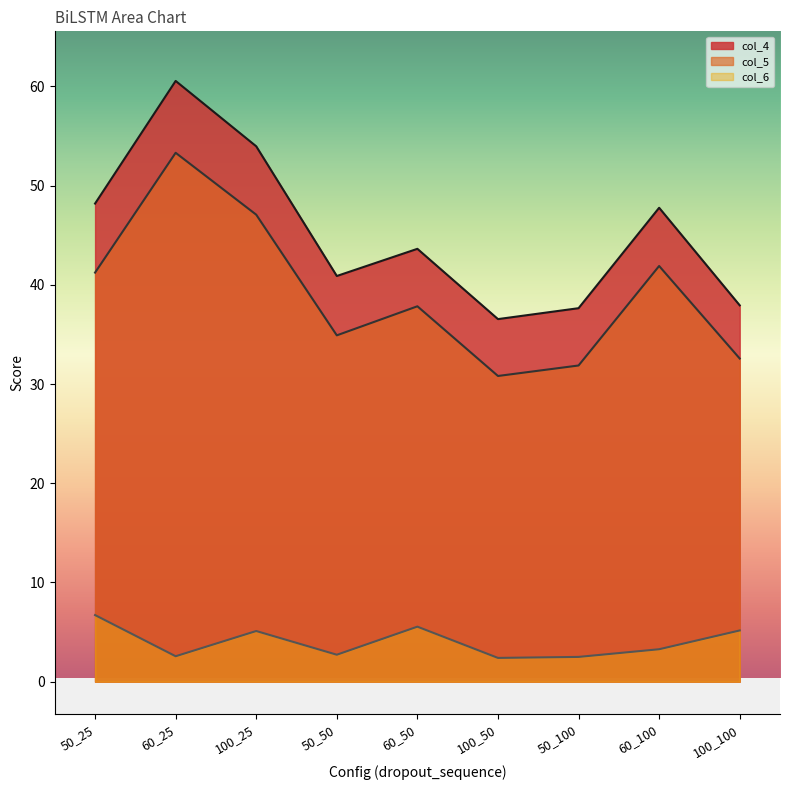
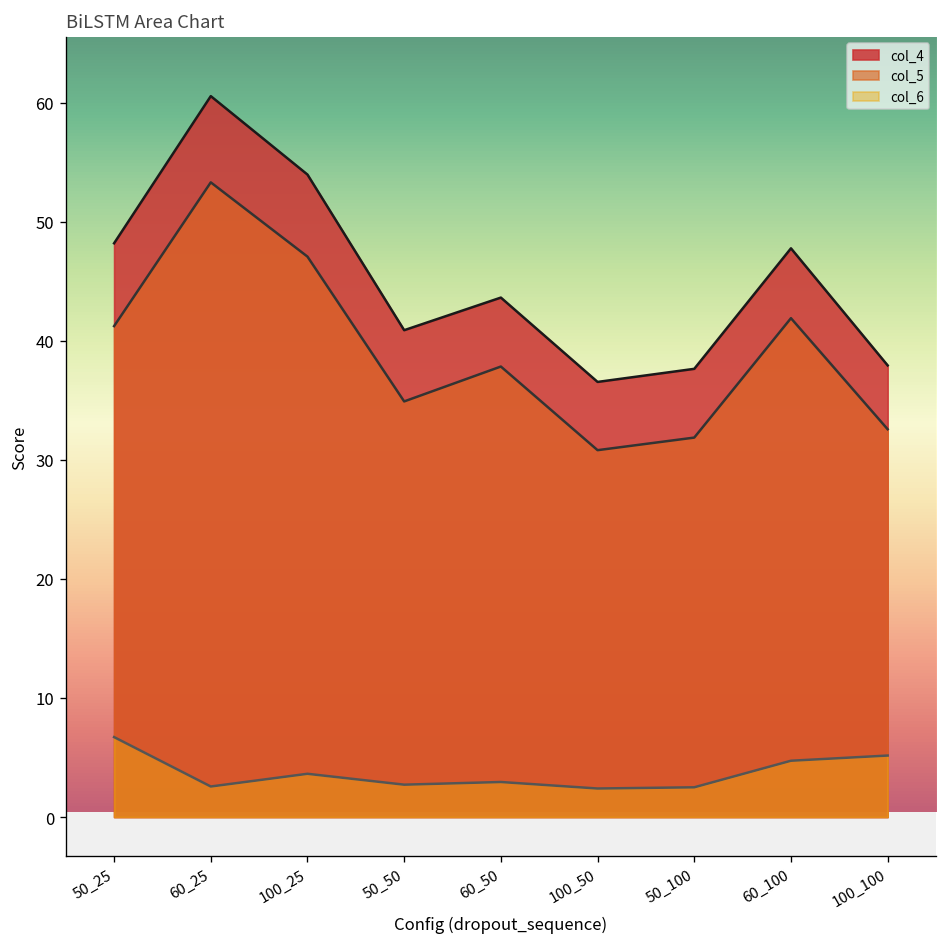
  {
    "col_6": {
      "50_25": 7,
      "60_25": 3,
-     "100_25": 5,
+     "100_25": 4,
      "50_50": 3,
-     "60_50": 6,
+     "60_50": 3,
      "100_50": 2,
      "50_100": 2,
-     "60_100": 3,
+     "60_100": 5,
      "100_100": 5
    }
  }
